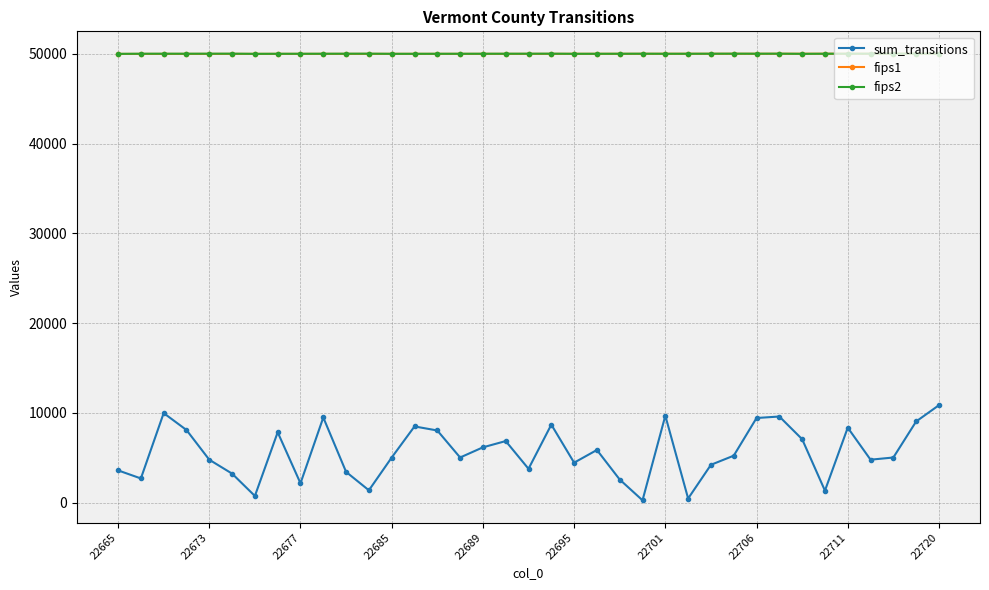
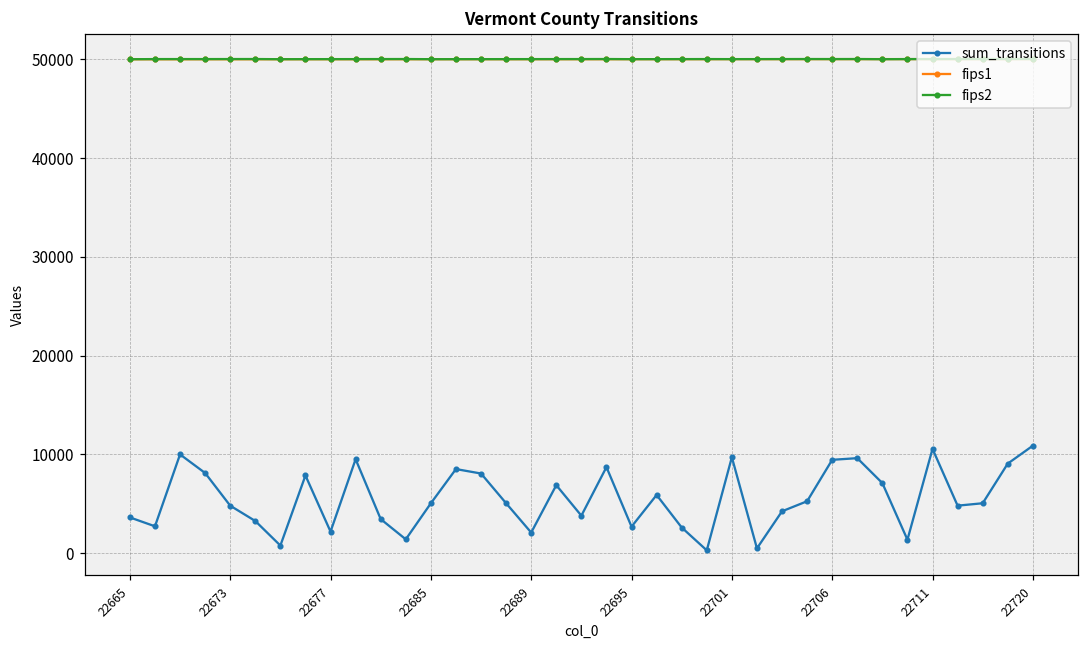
  {
    "sum_transitions": {
      "22665": 4000,
      "22673": 5000,
      "22677": 2000,
      "22685": 5000,
-     "22689": 6000,
-     "22695": 4000,
+     "22689": 2000,
+     "22695": 3000,
      "22701": 10000,
      "22706": 9000,
-     "22711": 8000,
+     "22711": 11000,
      "22720": 11000
    },
    "fips2": {
      "22665": 50000,
      "22673": 50000,
      "22677": 50000,
      "22685": 50000,
      "22689": 50000,
      "22695": 50000,
      "22701": 50000,
      "22706": 50000
    }
  }
